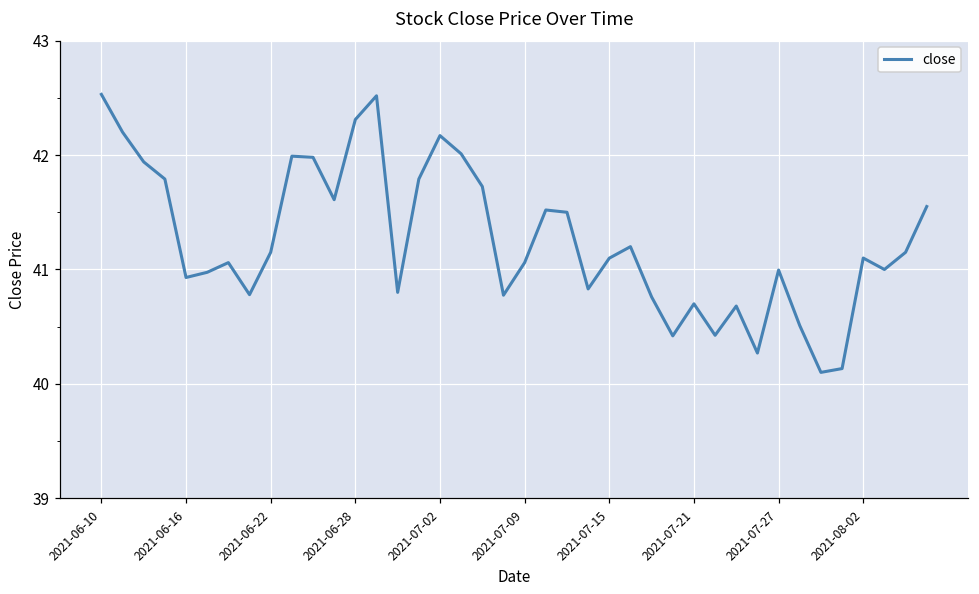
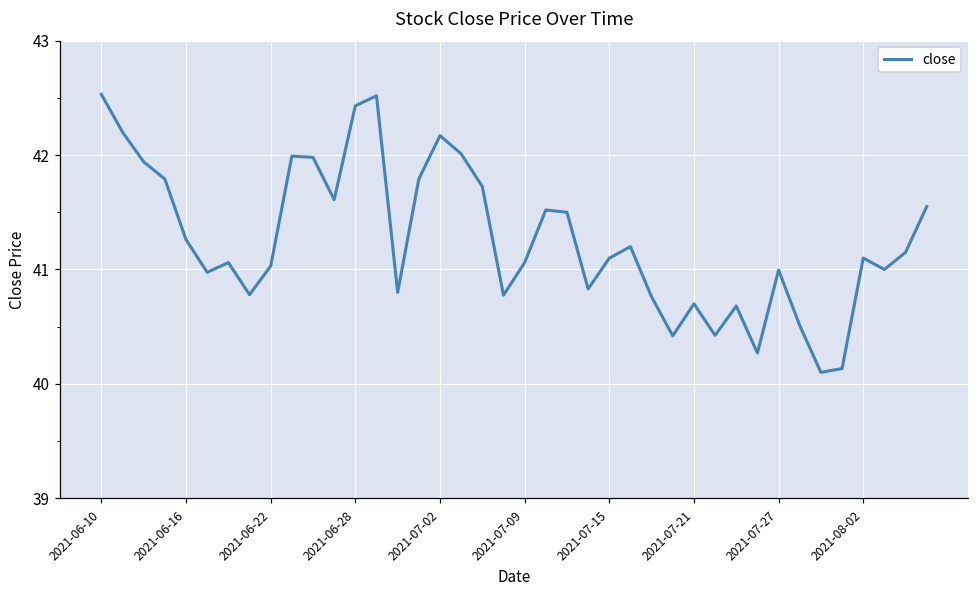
  {
    "2021-06-10": 42.53,
-   "2021-06-16": 40.93,
-   "2021-06-22": 41.15,
-   "2021-06-28": 42.31,
+   "2021-06-16": 41.26,
+   "2021-06-22": 41.03,
+   "2021-06-28": 42.43,
    "2021-07-02": 42.17,
    "2021-07-09": 41.06,
    "2021-07-15": 41.10,
    "2021-07-21": 40.70,
    "2021-07-27": 41.00,
    "2021-08-02": 41.10
  }
